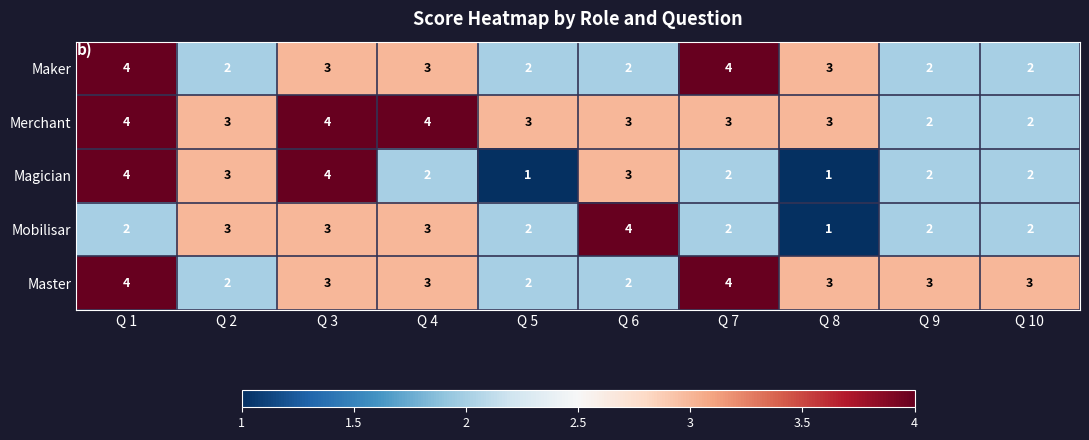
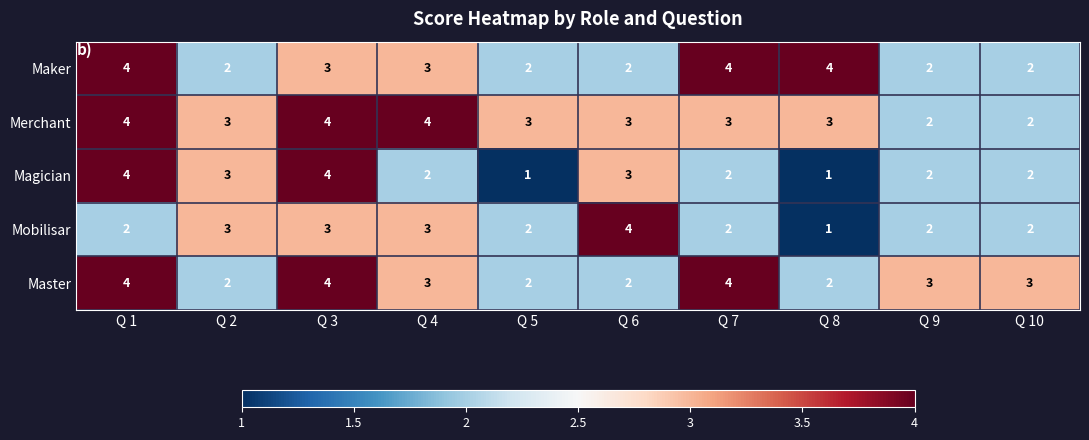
  {
    "Maker": {
      "Q 2": 2,
      "Q 3": 3,
      "Q 4": 3,
      "Q 5": 2,
      "Q 6": 2,
      "Q 7": 4,
-     "Q 8": 3,
+     "Q 8": 4,
      "Q 9": 2,
      "Q 10": 2
    },
    "Merchant": {
      "Q 1": 4,
      "Q 2": 3,
      "Q 3": 4,
      "Q 4": 4,
      "Q 5": 3,
      "Q 6": 3,
      "Q 7": 3,
      "Q 8": 3,
      "Q 9": 2,
      "Q 10": 2
    },
    "Magician": {
      "Q 1": 4,
      "Q 2": 3,
      "Q 3": 4,
      "Q 4": 2,
      "Q 5": 1,
      "Q 6": 3,
      "Q 7": 2,
      "Q 8": 1,
      "Q 9": 2,
      "Q 10": 2
    },
    "Mobilisar": {
      "Q 1": 2,
      "Q 2": 3,
      "Q 3": 3,
      "Q 4": 3,
      "Q 5": 2,
      "Q 6": 4,
      "Q 7": 2,
      "Q 8": 1,
      "Q 9": 2,
      "Q 10": 2
    },
    "Master": {
      "Q 1": 4,
      "Q 2": 2,
-     "Q 3": 3,
+     "Q 3": 4,
      "Q 4": 3,
      "Q 5": 2,
      "Q 6": 2,
      "Q 7": 4,
-     "Q 8": 3,
+     "Q 8": 2,
      "Q 9": 3,
      "Q 10": 3
    }
  }
